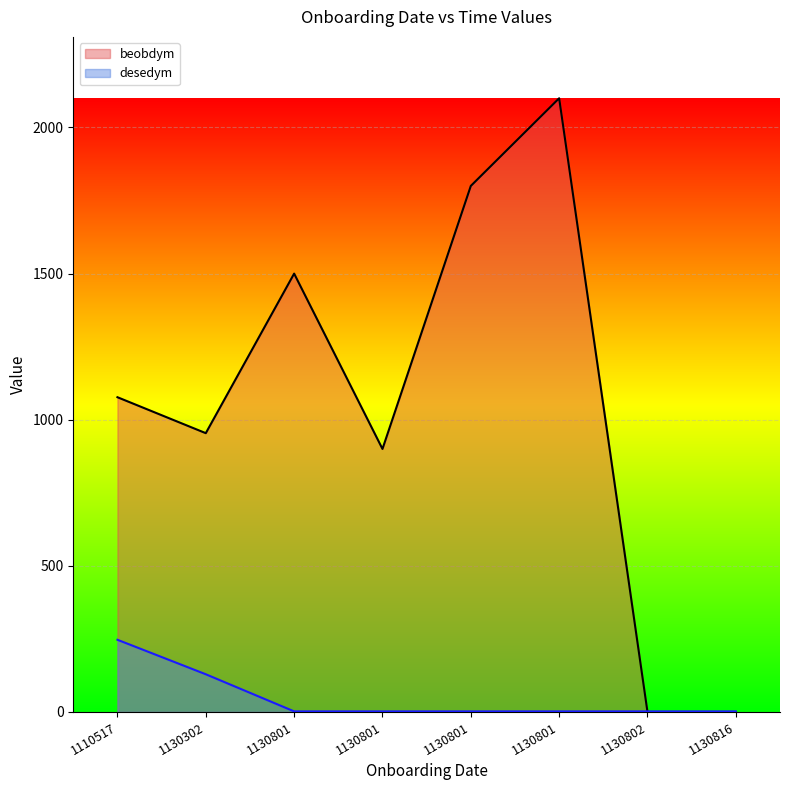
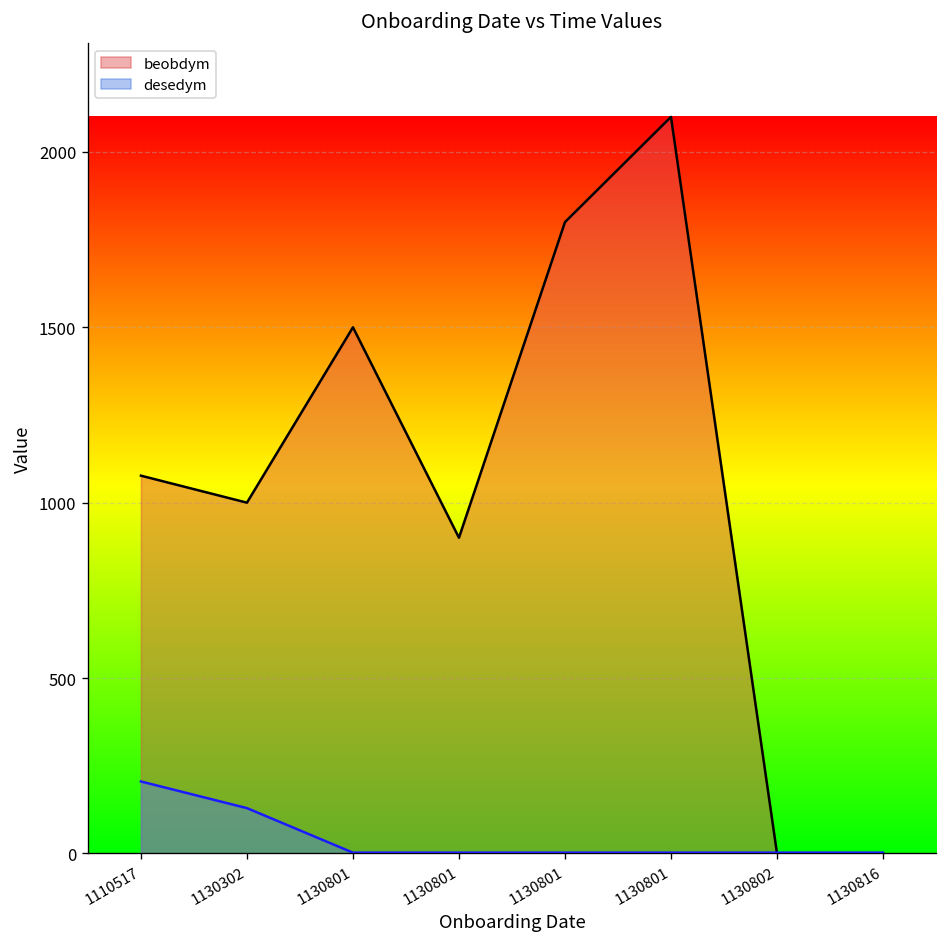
  {
    "beobdym": {
      "1110517": 1080,
-     "1130302": 950
+     "1130302": 1000
    },
    "desedym": {
-     "1110517": 250,
+     "1110517": 210,
      "1130302": 130
    }
  }
